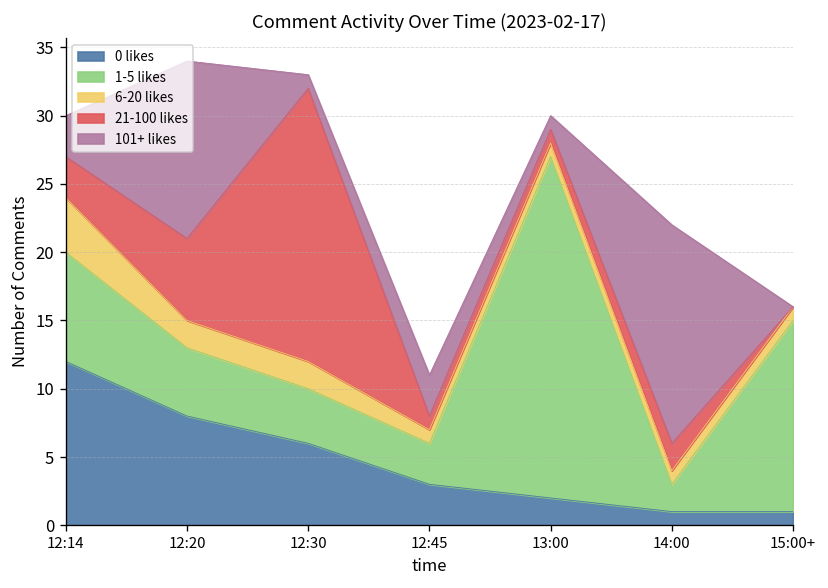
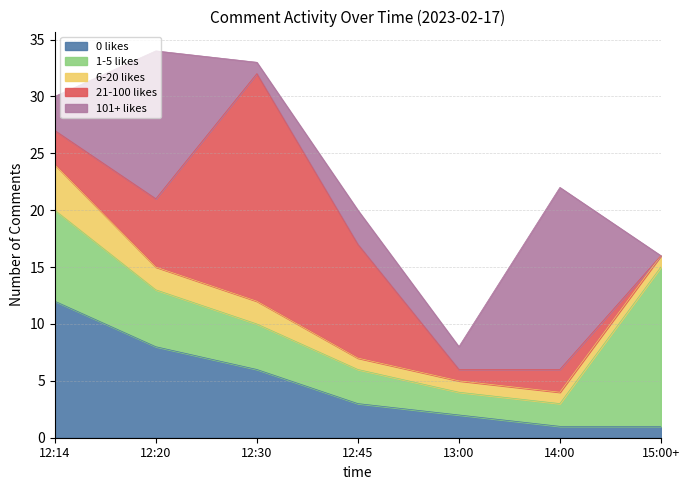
  {
    "0 likes": {
      "12:14": 12,
      "12:20": 8,
      "12:30": 6,
      "12:45": 3,
      "13:00": 2,
      "14:00": 1,
      "15:00+": 1
    },
    "1-5 likes": {
      "12:14": 8,
      "12:20": 5,
      "12:30": 4,
      "12:45": 3,
-     "13:00": 25,
+     "13:00": 2,
      "14:00": 2,
      "15:00+": 14
    },
    "6-20 likes": {
      "12:14": 4,
      "12:20": 2,
      "12:30": 2,
      "12:45": 1,
      "13:00": 1,
      "14:00": 1
    },
    "21-100 likes": {
      "12:14": 3,
      "12:20": 6,
      "12:30": 20,
-     "12:45": 1,
+     "12:45": 10,
      "13:00": 1,
      "14:00": 2
    },
    "101+ likes": {
      "12:14": 3,
      "12:30": 1,
      "12:45": 3,
-     "13:00": 1,
+     "13:00": 2,
      "14:00": 16
    }
  }
